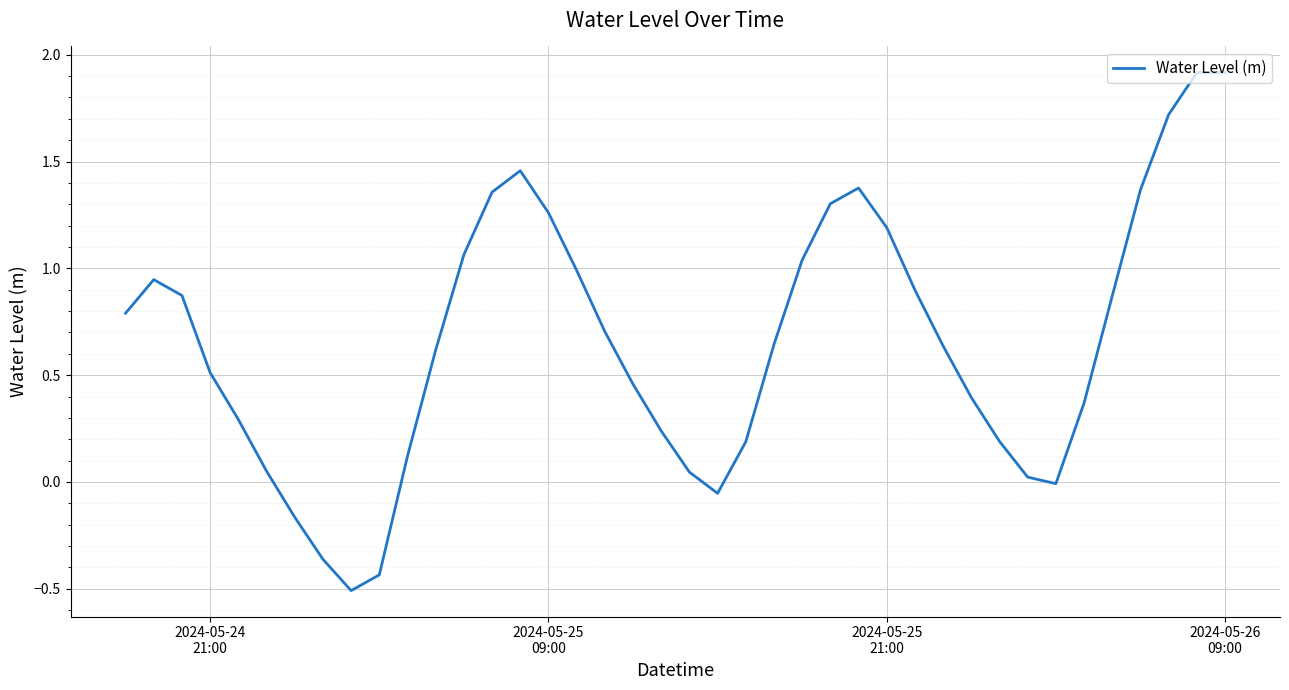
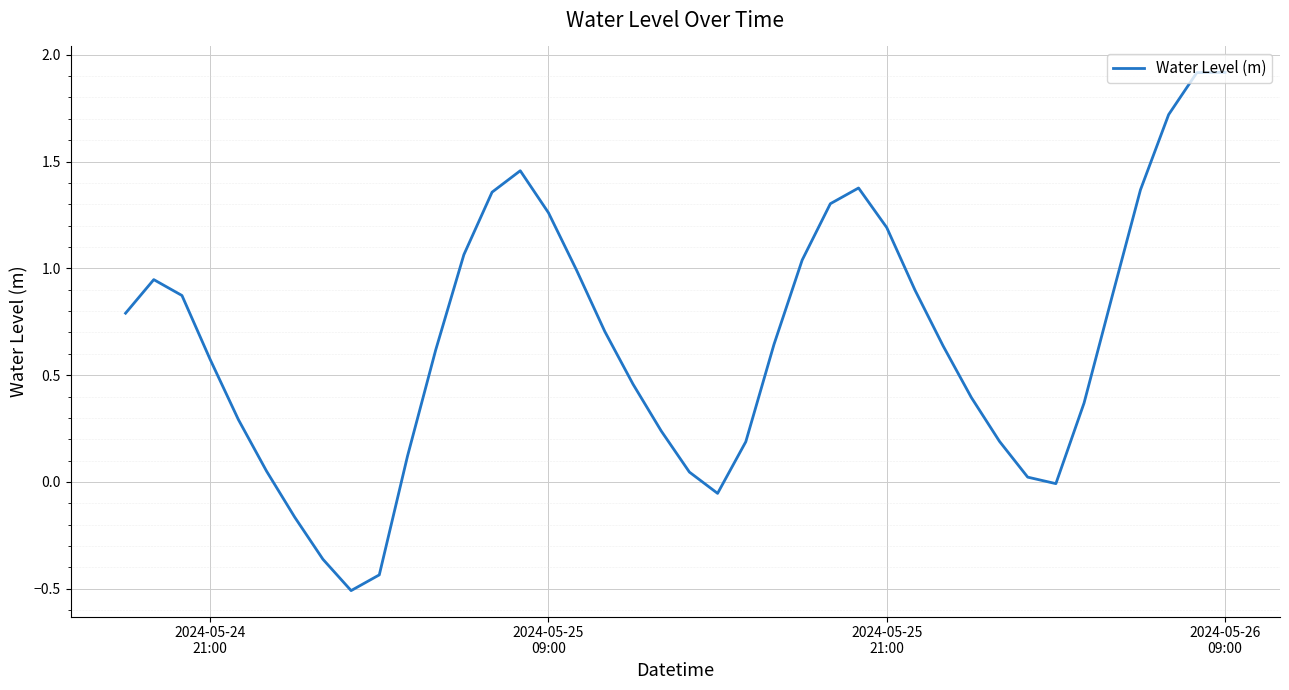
  {
-   "2024-05-24 21:00": 0.51,
+   "2024-05-24 21:00": 0.57,
    "2024-05-25 09:00": 1.26,
    "2024-05-25 21:00": 1.19
  }
